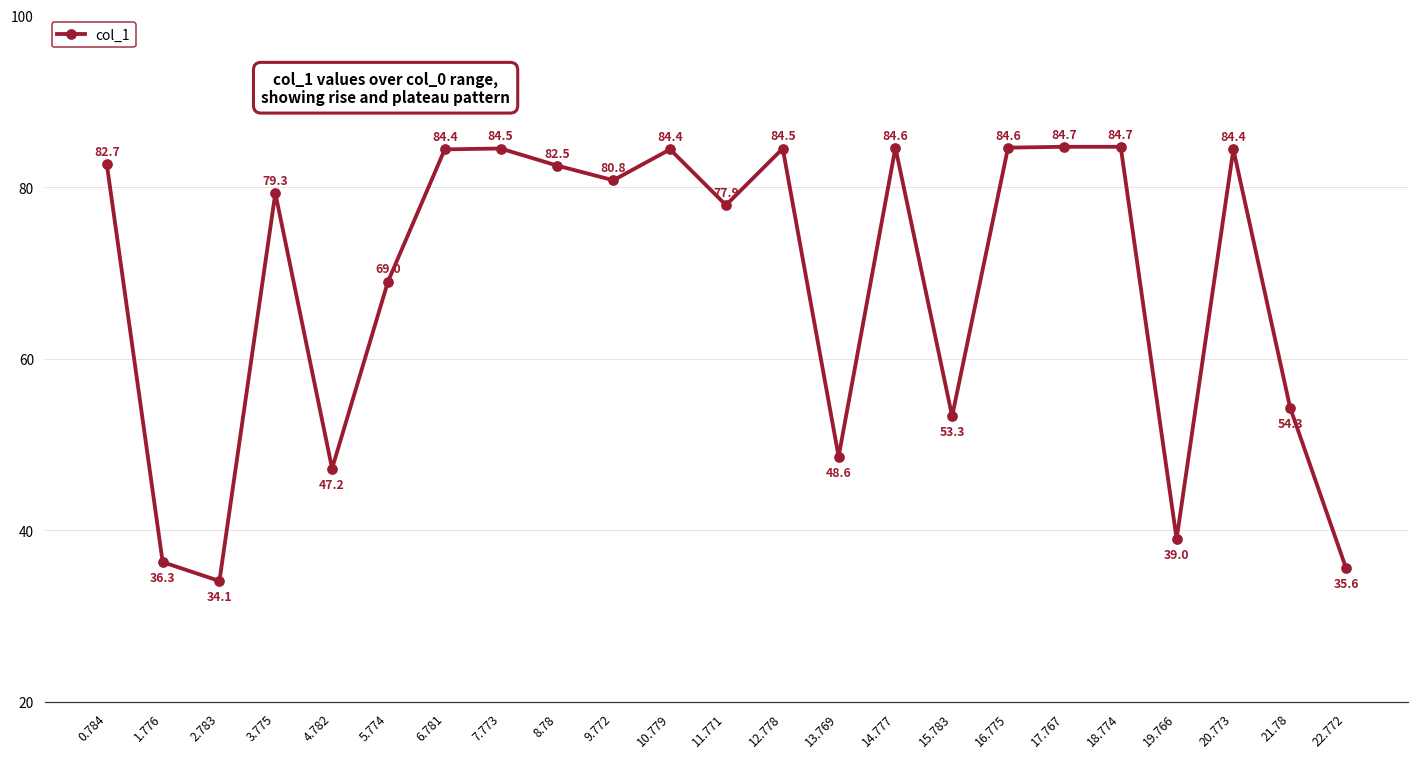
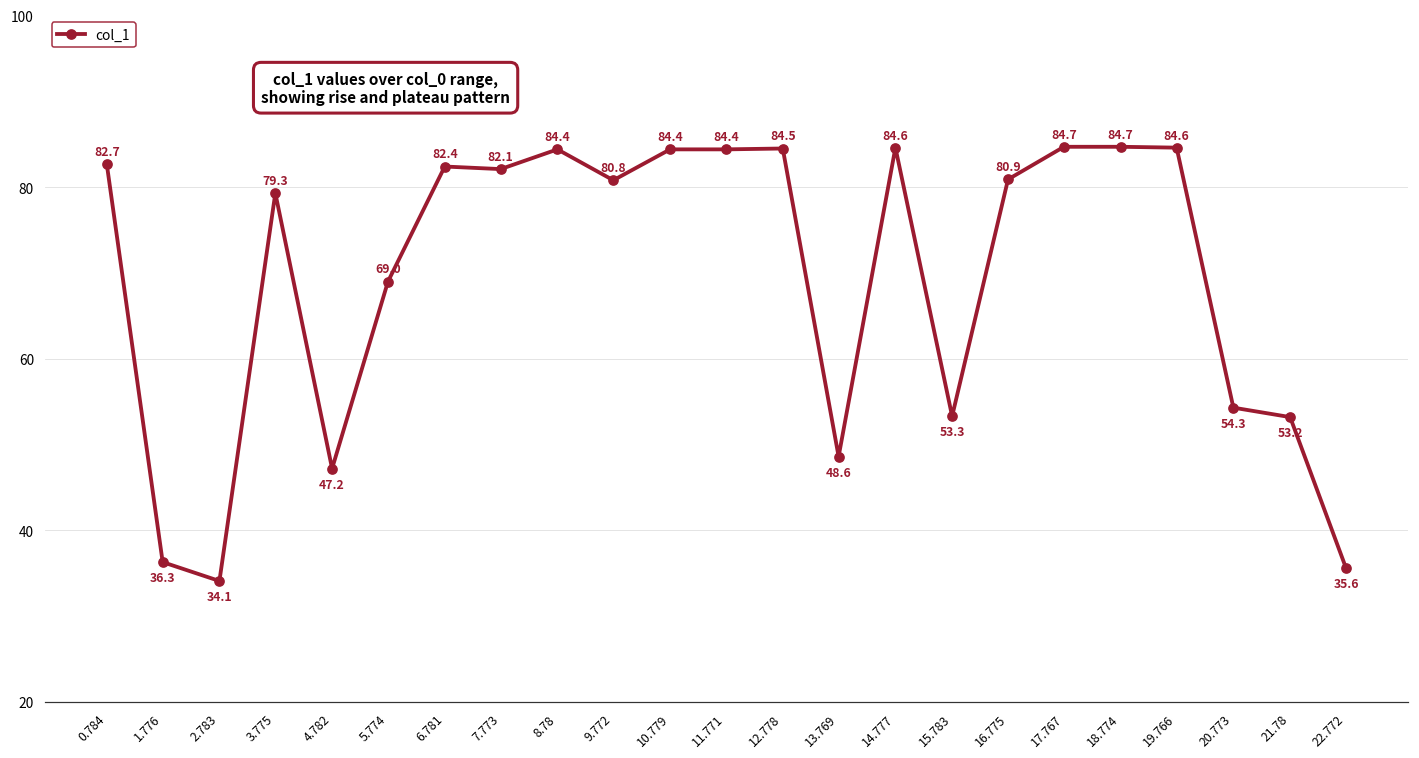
  {
    "0.784": 82.7,
    "1.776": 36.3,
    "2.783": 34.1,
    "3.775": 79.3,
    "4.782": 47.2,
    "5.774": 69.0,
-   "6.781": 84.4,
-   "7.773": 84.5,
-   "8.78": 82.5,
+   "6.781": 82.4,
+   "7.773": 82.1,
+   "8.78": 84.4,
    "9.772": 80.8,
    "10.779": 84.4,
-   "11.771": 77.9,
+   "11.771": 84.4,
    "12.778": 84.5,
    "13.769": 48.6,
    "14.777": 84.6,
    "15.783": 53.3,
-   "16.775": 84.6,
+   "16.775": 80.9,
    "17.767": 84.7,
    "18.774": 84.7,
-   "19.766": 39.0,
-   "20.773": 84.4,
-   "21.78": 54.3,
+   "19.766": 84.6,
+   "20.773": 54.3,
+   "21.78": 53.2,
    "22.772": 35.6
  }
